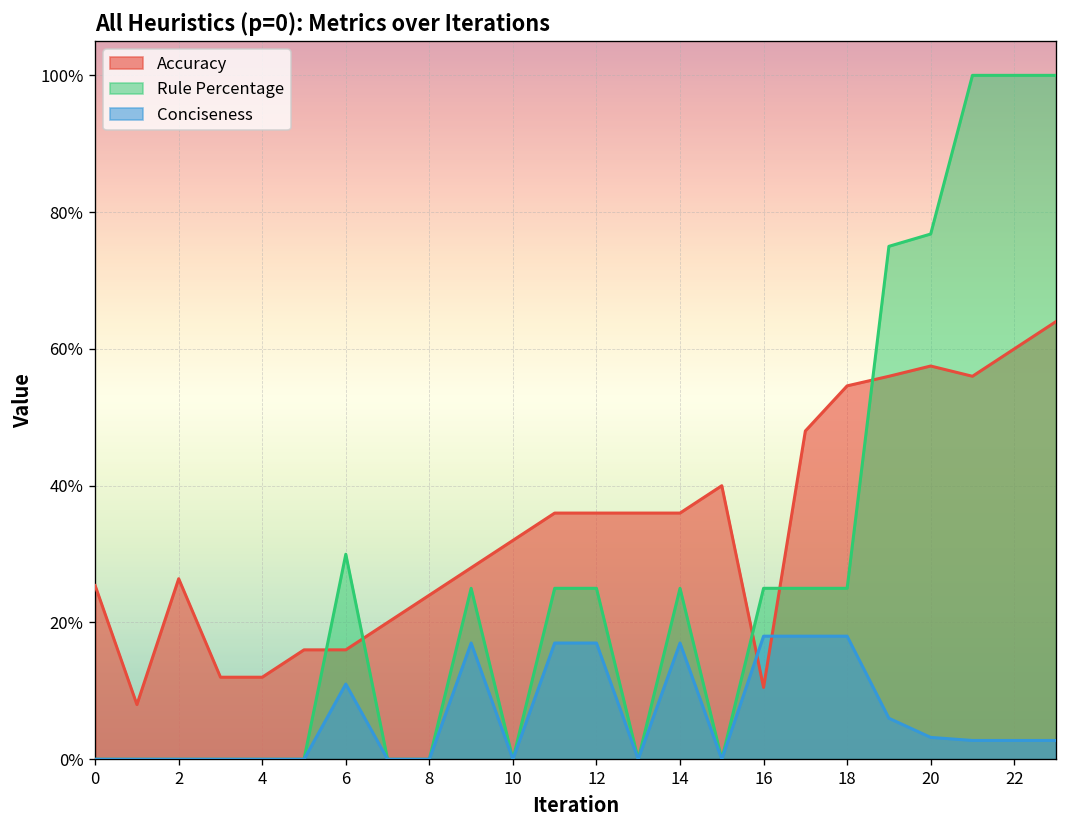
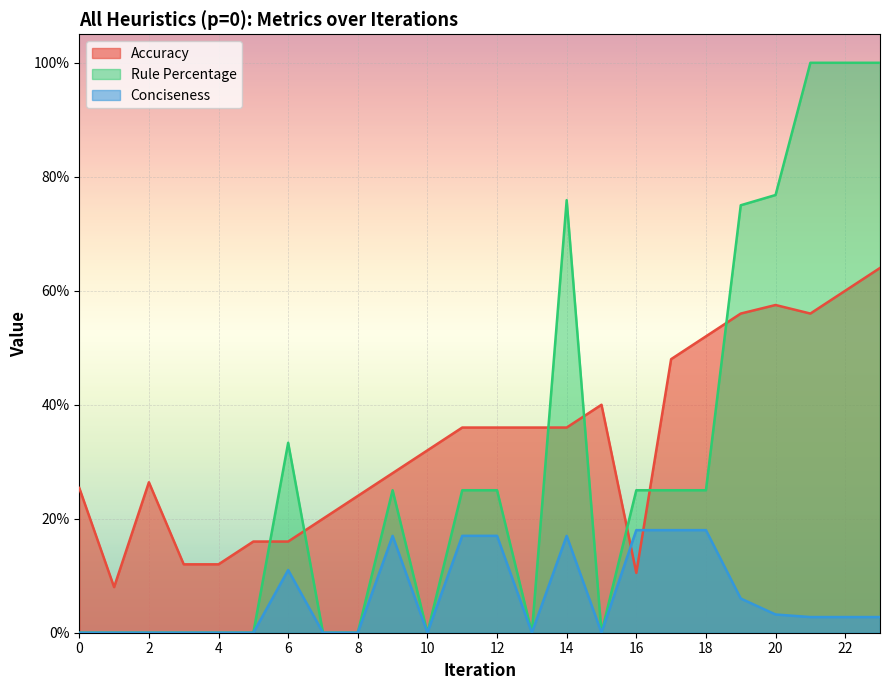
  {
    "Accuracy": {
      "0": "25%",
      "2": "26%",
      "4": "12%",
      "6": "16%",
      "8": "24%",
      "10": "32%",
      "12": "36%",
      "14": "36%",
      "16": "11%",
-     "18": "55%",
+     "18": "52%",
      "20": "58%",
      "22": "60%"
    },
    "Rule Percentage": {
-     "6": "30%",
+     "6": "33%",
      "12": "25%",
-     "14": "25%",
+     "14": "76%",
      "16": "25%",
      "18": "25%",
      "20": "77%",
      "22": "100%"
    },
    "Conciseness": {
      "6": "11%",
      "12": "17%",
      "14": "17%",
      "16": "18%",
      "18": "18%",
      "20": "3%",
      "22": "3%"
    }
  }
